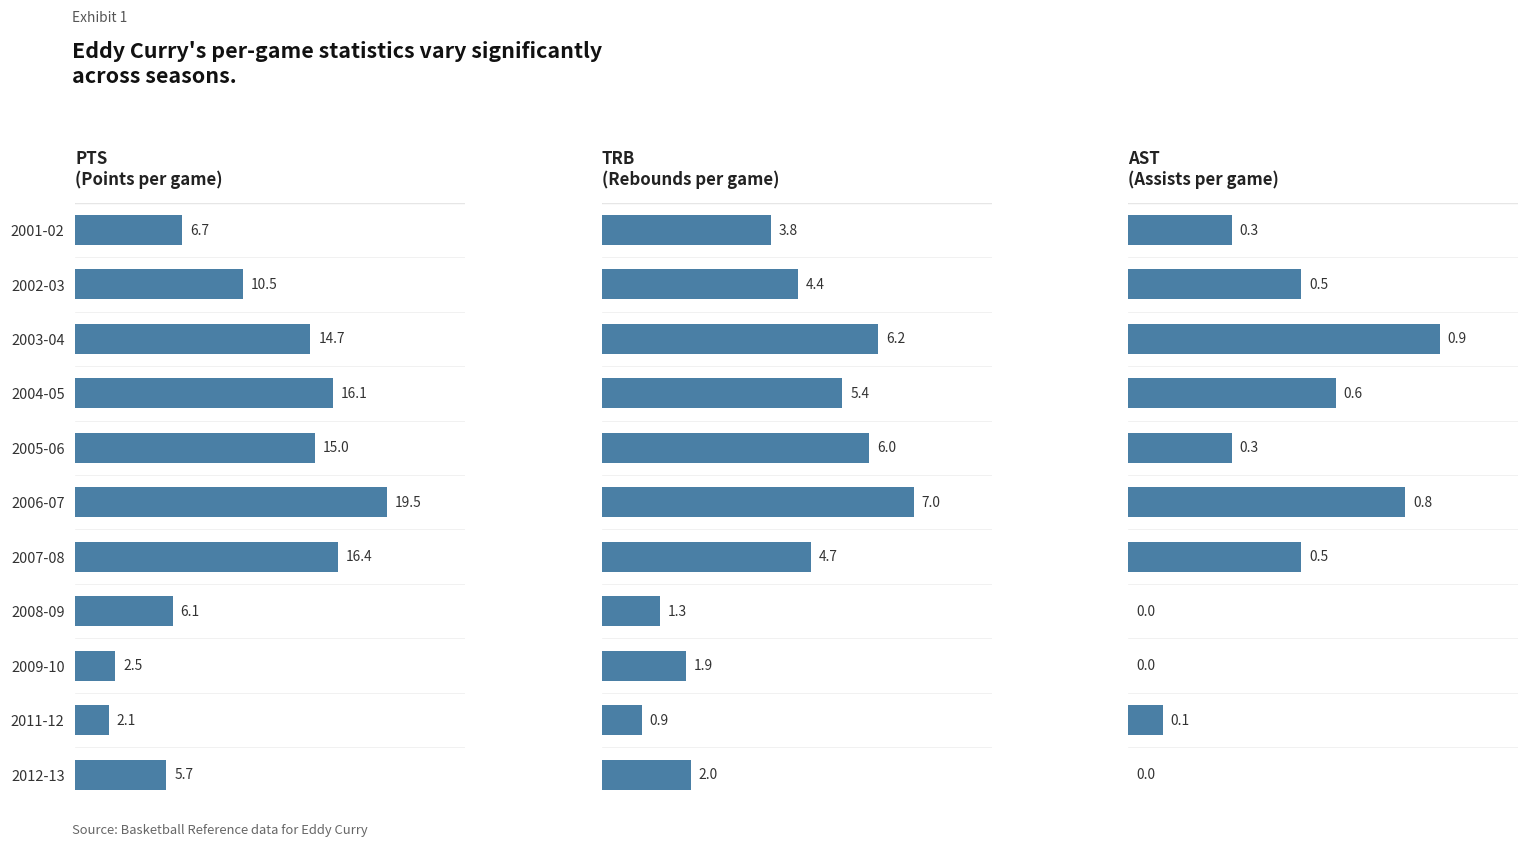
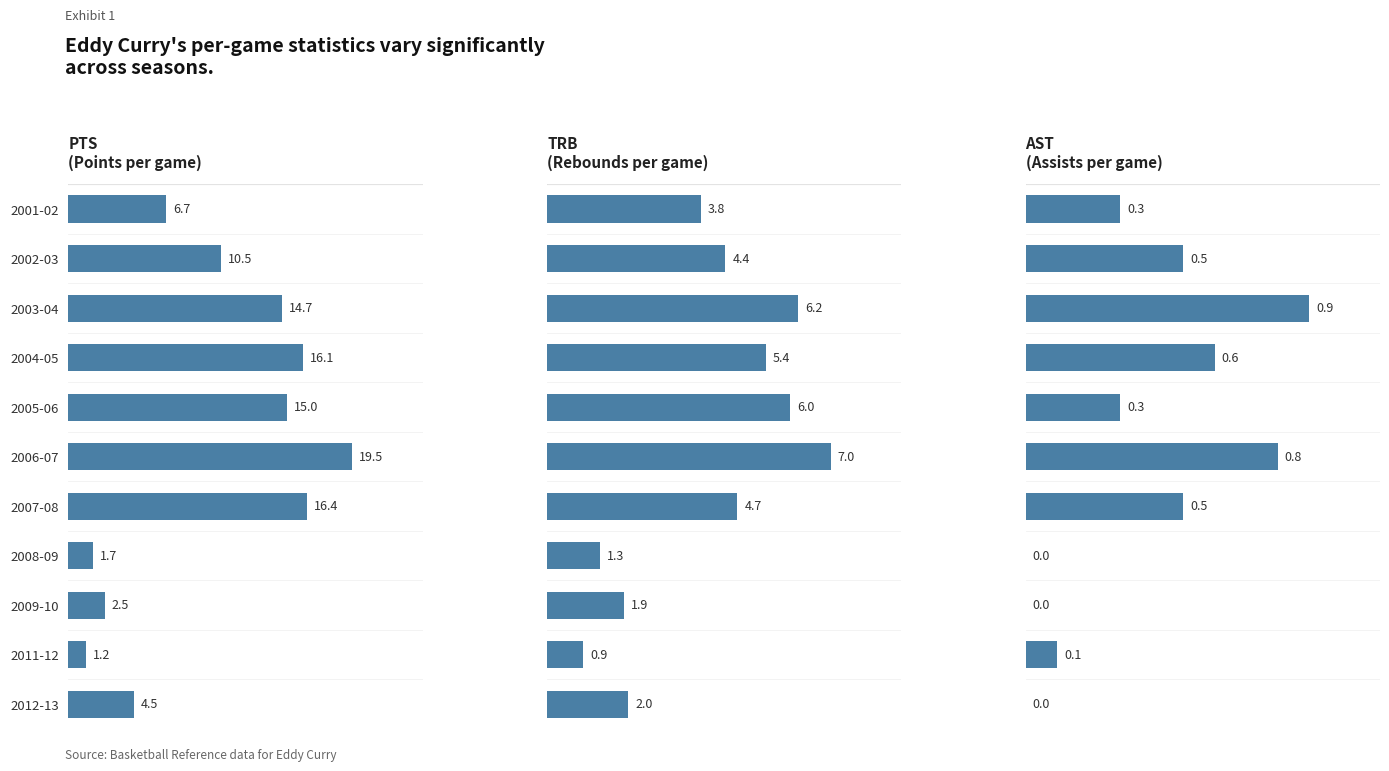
  {
    "PTS (Points per game)": {
      "2001-02": 6.7,
      "2002-03": 10.5,
      "2003-04": 14.7,
      "2004-05": 16.1,
      "2005-06": 15.0,
      "2006-07": 19.5,
      "2007-08": 16.4,
-     "2008-09": 6.1,
+     "2008-09": 1.7,
      "2009-10": 2.5,
-     "2011-12": 2.1,
-     "2012-13": 5.7
+     "2011-12": 1.2,
+     "2012-13": 4.5
    }
  }
